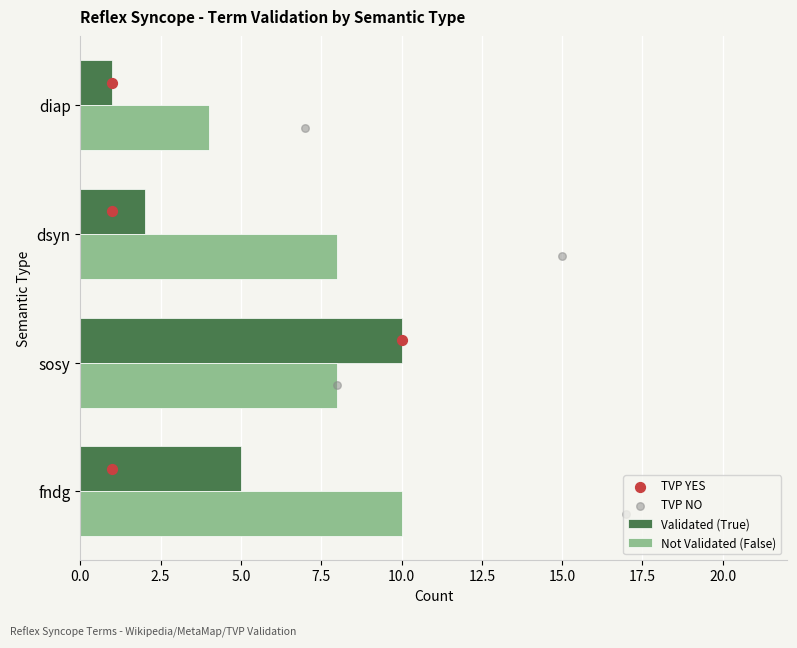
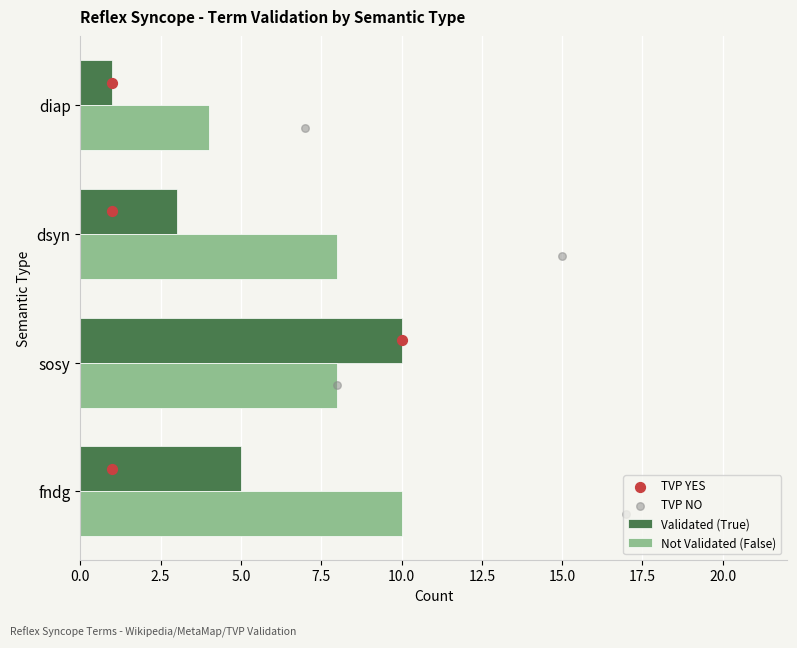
  {
    "Validated (True)": {
      "diap": 1,
-     "dsyn": 2,
+     "dsyn": 3,
      "sosy": 10,
      "fndg": 5
    }
  }
